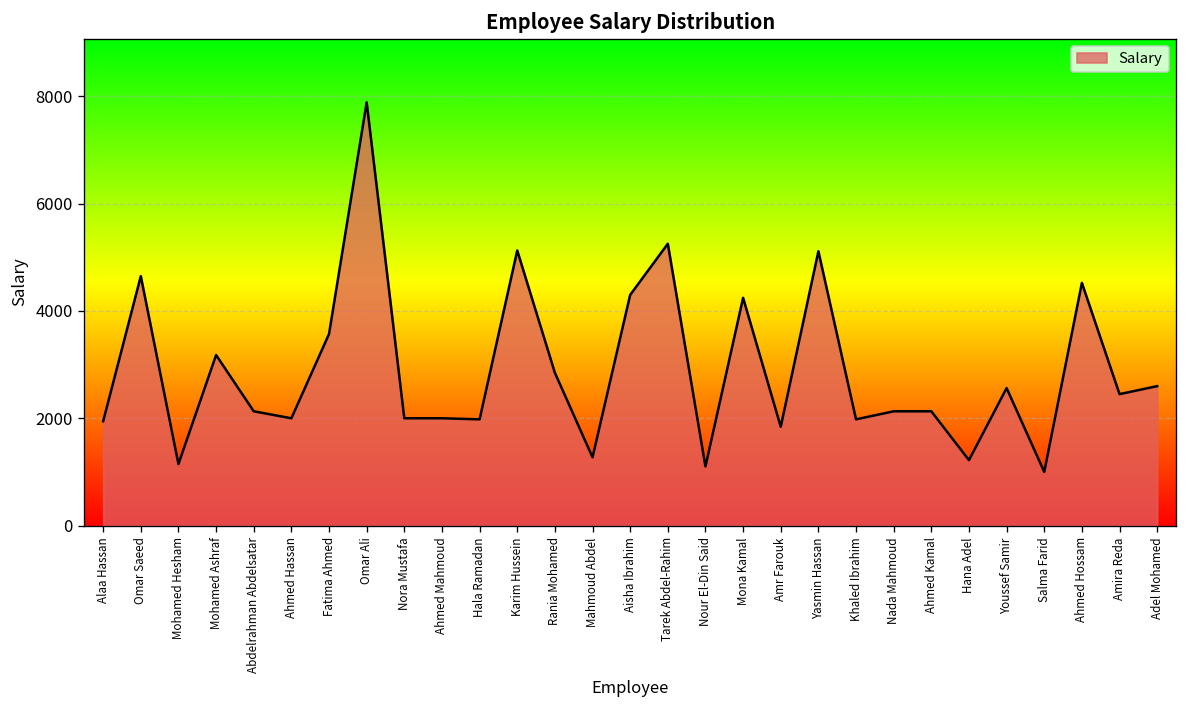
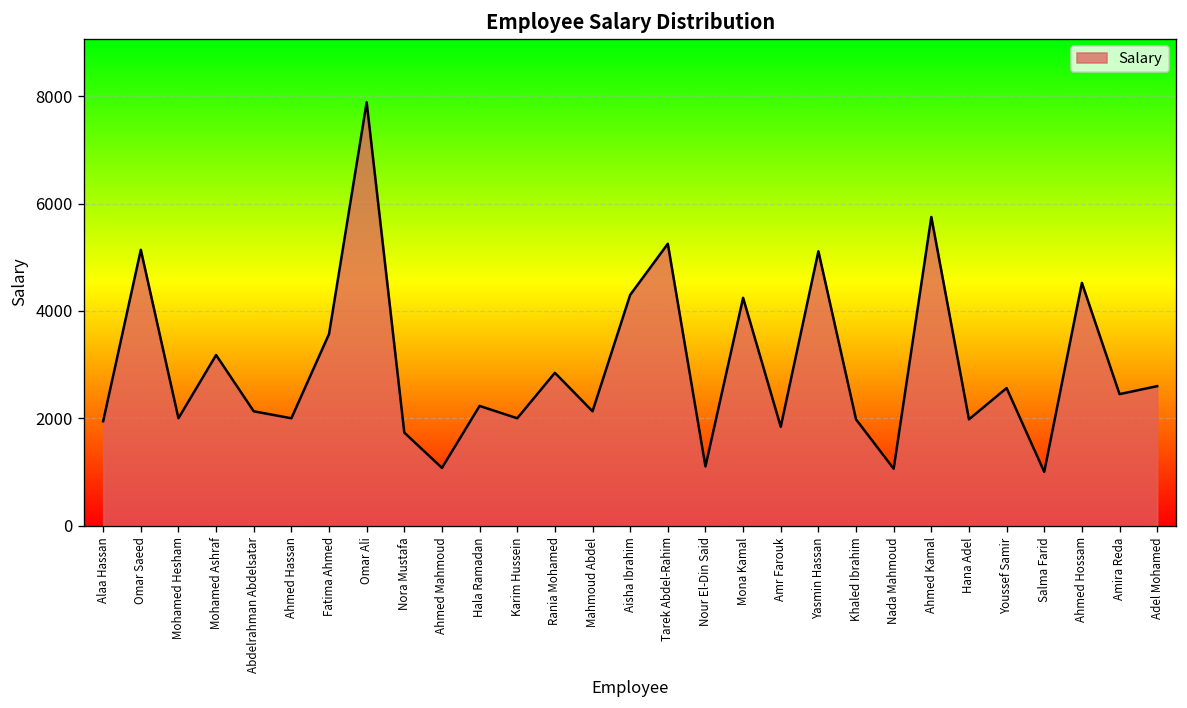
  {
    "Alaa Hassan": 1900,
-   "Omar Saeed": 4600,
-   "Mohamed Hesham": 1100,
+   "Omar Saeed": 5100,
+   "Mohamed Hesham": 2000,
    "Mohamed Ashraf": 3200,
    "Abdelrahman Abdelsatar": 2100,
    "Ahmed Hassan": 2000,
    "Fatima Ahmed": 3600,
    "Omar Ali": 7900,
-   "Nora Mustafa": 2000,
-   "Ahmed Mahmoud": 2000,
-   "Hala Ramadan": 2000,
-   "Karim Hussein": 5100,
+   "Nora Mustafa": 1700,
+   "Ahmed Mahmoud": 1100,
+   "Hala Ramadan": 2200,
+   "Karim Hussein": 2000,
    "Rania Mohamed": 2800,
-   "Mahmoud Abdel": 1300,
+   "Mahmoud Abdel": 2100,
    "Aisha Ibrahim": 4300,
    "Tarek Abdel-Rahim": 5300,
    "Nour El-Din Said": 1100,
    "Mona Kamal": 4200,
    "Amr Farouk": 1800,
    "Yasmin Hassan": 5100,
    "Khaled Ibrahim": 2000,
-   "Nada Mahmoud": 2100,
-   "Ahmed Kamal": 2100,
-   "Hana Adel": 1200,
+   "Nada Mahmoud": 1100,
+   "Ahmed Kamal": 5800,
+   "Hana Adel": 2000,
    "Youssef Samir": 2600,
    "Salma Farid": 1000,
    "Ahmed Hossam": 4500,
    "Amira Reda": 2500,
    "Adel Mohamed": 2600
  }
